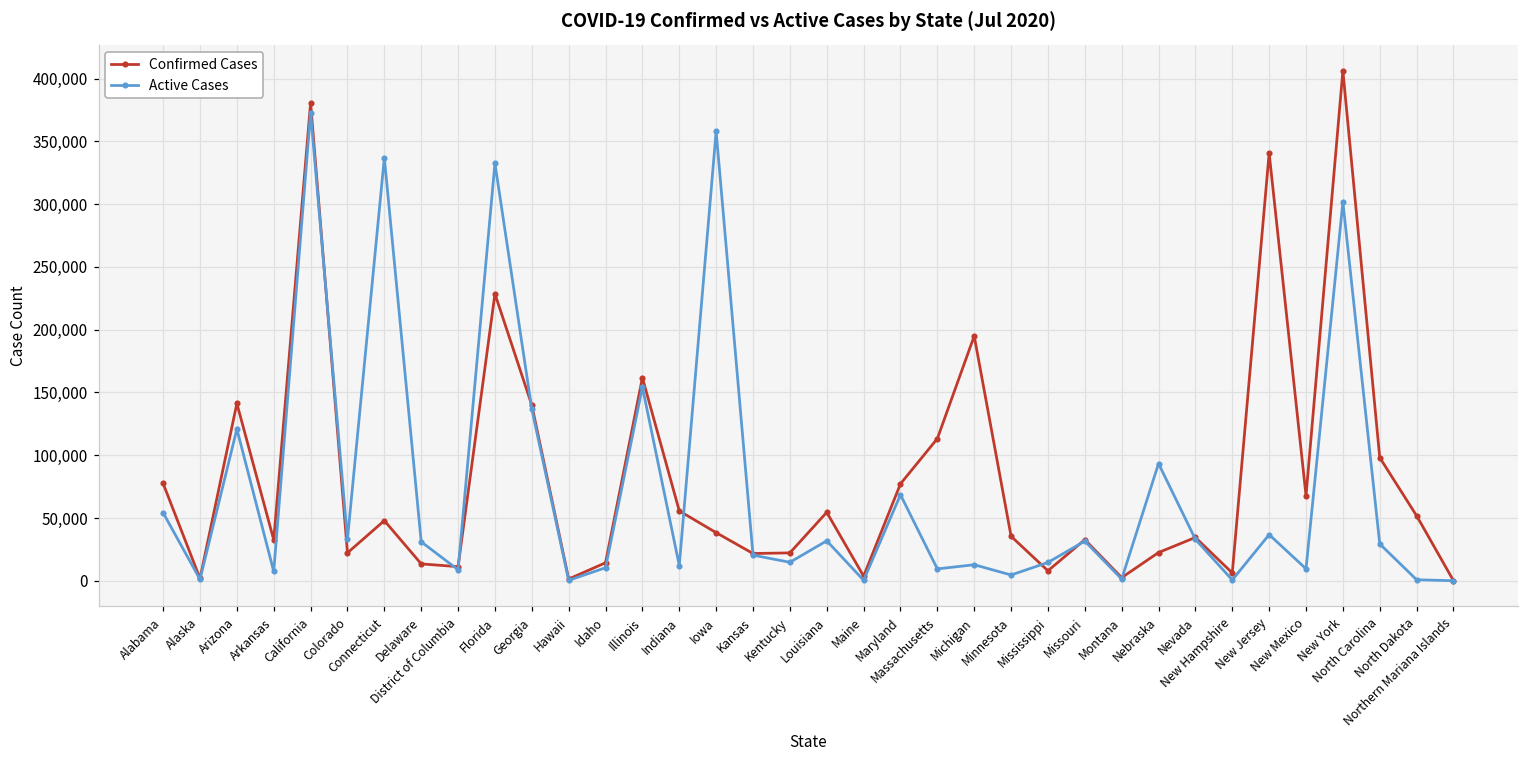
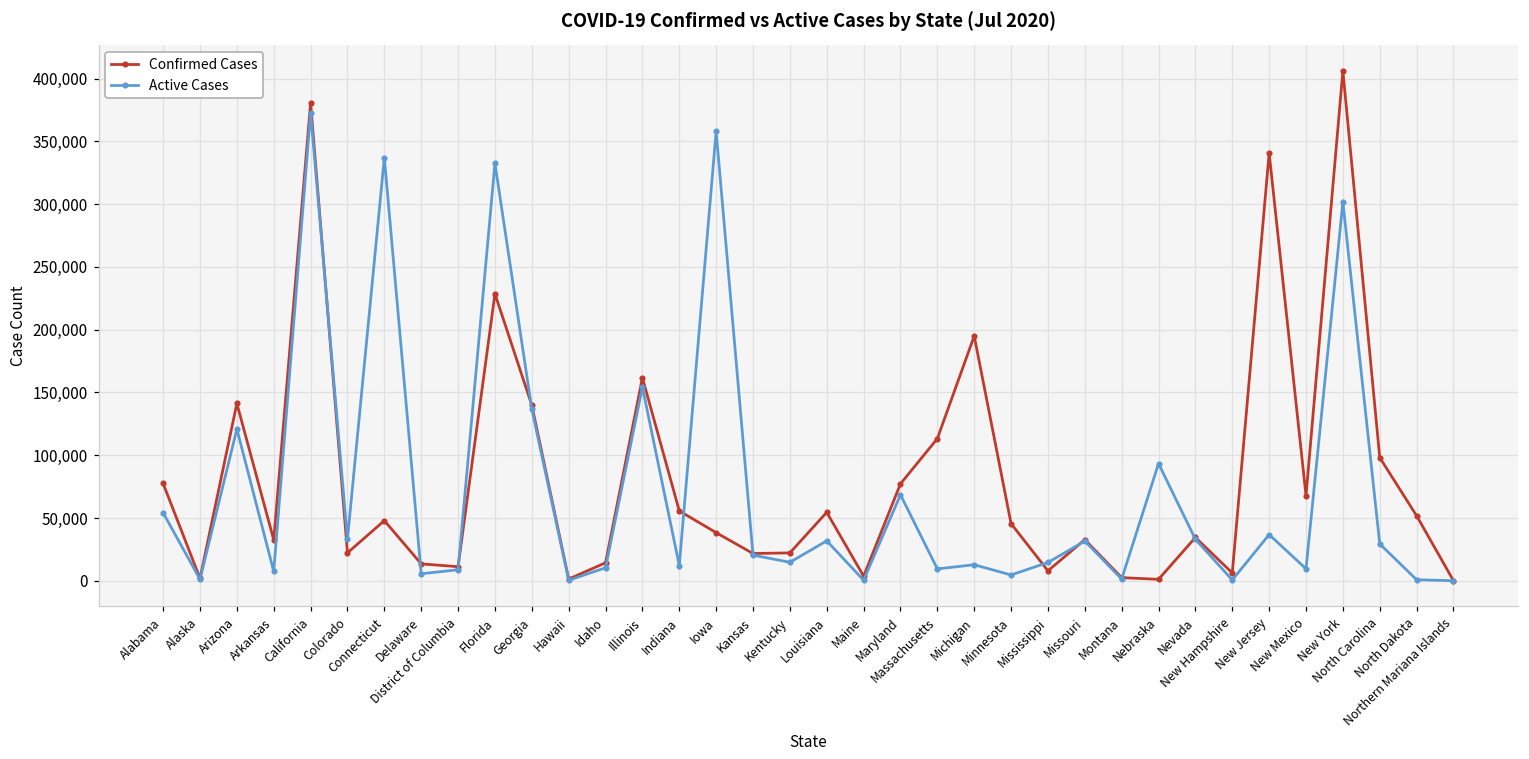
  {
    "Confirmed Cases": {
      "Alabama": "77,000",
      "Arizona": "141,000",
      "Arkansas": "33,000",
      "California": "381,000",
      "Colorado": "22,000",
      "Connecticut": "48,000",
      "Delaware": "13,000",
      "District of Columbia": "11,000",
      "Florida": "229,000",
      "Georgia": "140,000",
      "Idaho": "14,000",
      "Illinois": "162,000",
      "Indiana": "56,000",
      "Iowa": "38,000",
      "Kentucky": "22,000",
      "Louisiana": "55,000",
      "Maine": "4,000",
      "Maryland": "77,000",
      "Massachusetts": "113,000",
      "Michigan": "195,000",
-     "Minnesota": "35,000",
+     "Minnesota": "45,000",
      "Mississippi": "8,000",
-     "Nebraska": "22,000",
+     "Nebraska": "1,000",
      "New Hampshire": "6,000",
      "New Jersey": "341,000",
      "New Mexico": "68,000",
      "New York": "406,000",
      "North Carolina": "98,000",
      "North Dakota": "52,000"
    },
    "Active Cases": {
      "Alabama": "54,000",
      "Arizona": "121,000",
      "Arkansas": "7,000",
      "California": "373,000",
      "Colorado": "33,000",
      "Connecticut": "337,000",
-     "Delaware": "31,000",
+     "Delaware": "6,000",
      "District of Columbia": "9,000",
      "Florida": "333,000",
      "Georgia": "137,000",
      "Idaho": "10,000",
      "Illinois": "154,000",
      "Indiana": "12,000",
      "Iowa": "358,000",
      "Kentucky": "15,000",
      "Louisiana": "32,000",
      "Maine": "0",
      "Maryland": "68,000",
      "Massachusetts": "9,000",
      "Michigan": "13,000",
      "Minnesota": "5,000",
      "Mississippi": "15,000",
      "Nebraska": "93,000",
      "New Hampshire": "1,000",
      "New Jersey": "37,000",
      "New Mexico": "10,000",
      "New York": "302,000",
      "North Carolina": "29,000",
      "North Dakota": "1,000"
    }
  }
